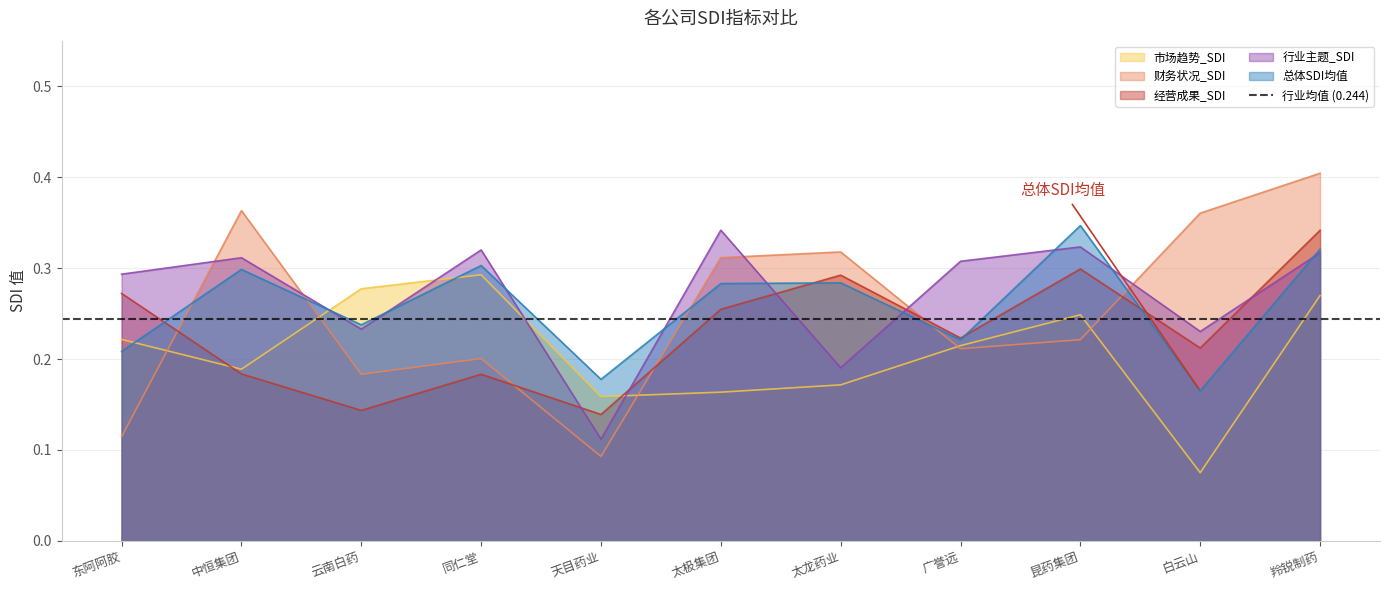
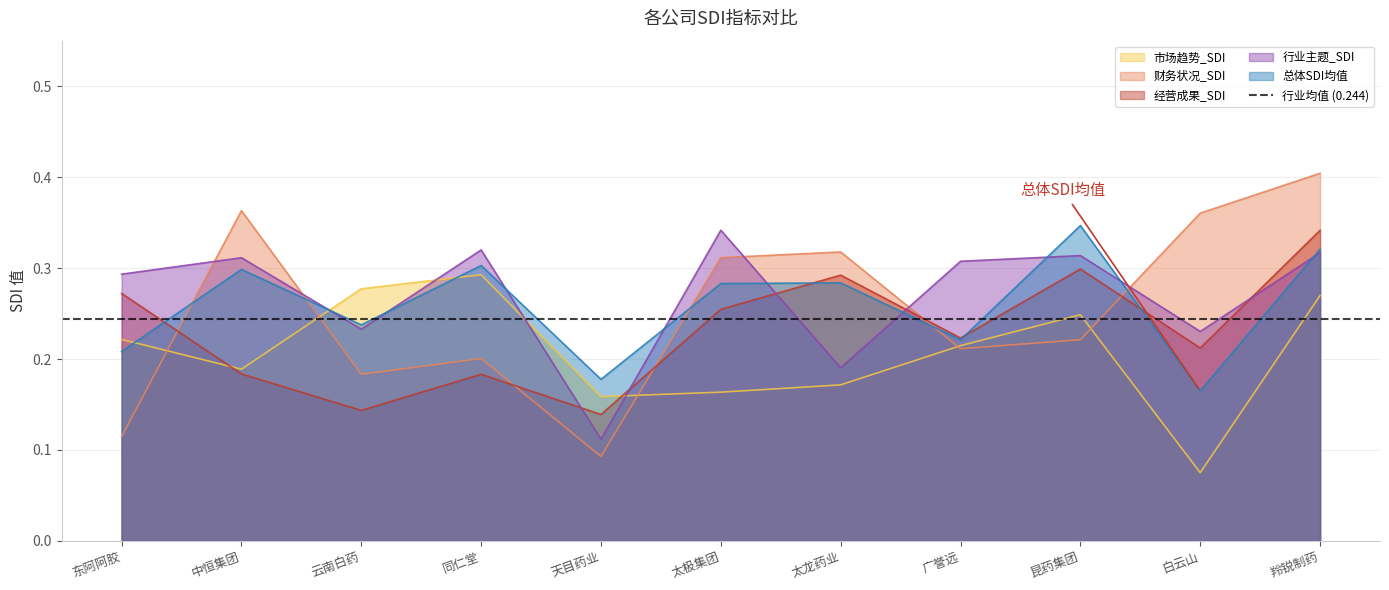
  {
    "经营成果_SDI": {
      "东阿阿胶": 0.27,
      "中恒集团": 0.18,
      "云南白药": 0.14,
      "同仁堂": 0.18,
      "天目药业": 0.14,
      "太极集团": 0.25,
      "太龙药业": 0.29,
      "昆药集团": 0.30,
      "白云山": 0.21,
      "羚锐制药": 0.34
    },
    "行业主题_SDI": {
      "东阿阿胶": 0.29,
      "中恒集团": 0.31,
      "云南白药": 0.23,
      "同仁堂": 0.32,
      "天目药业": 0.11,
      "太极集团": 0.34,
      "太龙药业": 0.19,
      "广誉远": 0.31,
-     "昆药集团": 0.32,
+     "昆药集团": 0.31,
      "白云山": 0.23,
      "羚锐制药": 0.32
    },
    "总体SDI均值": {
      "东阿阿胶": 0.21,
      "中恒集团": 0.30,
      "云南白药": 0.24,
      "同仁堂": 0.30,
      "天目药业": 0.18,
      "太极集团": 0.28,
      "太龙药业": 0.28,
      "昆药集团": 0.35,
      "白云山": 0.17,
      "羚锐制药": 0.32
    }
  }
